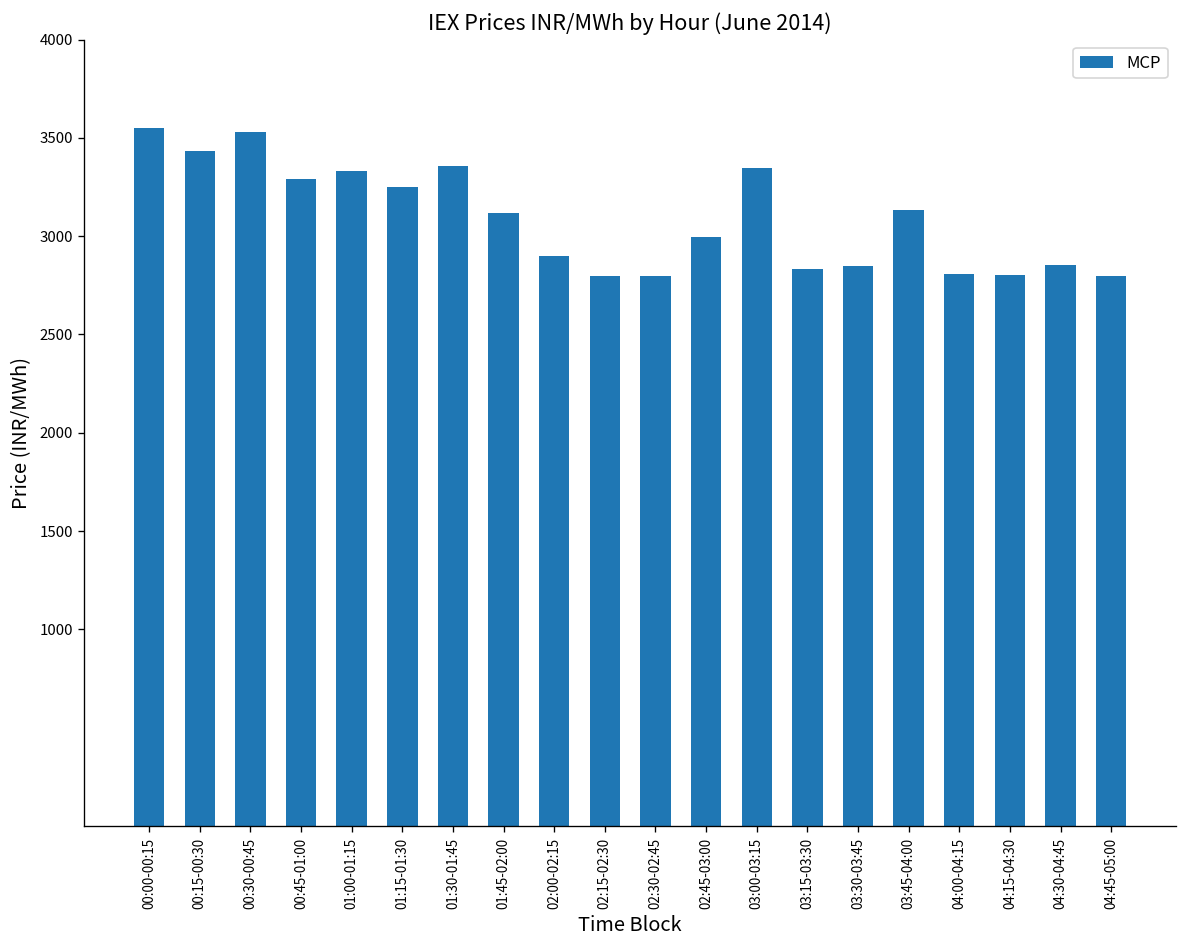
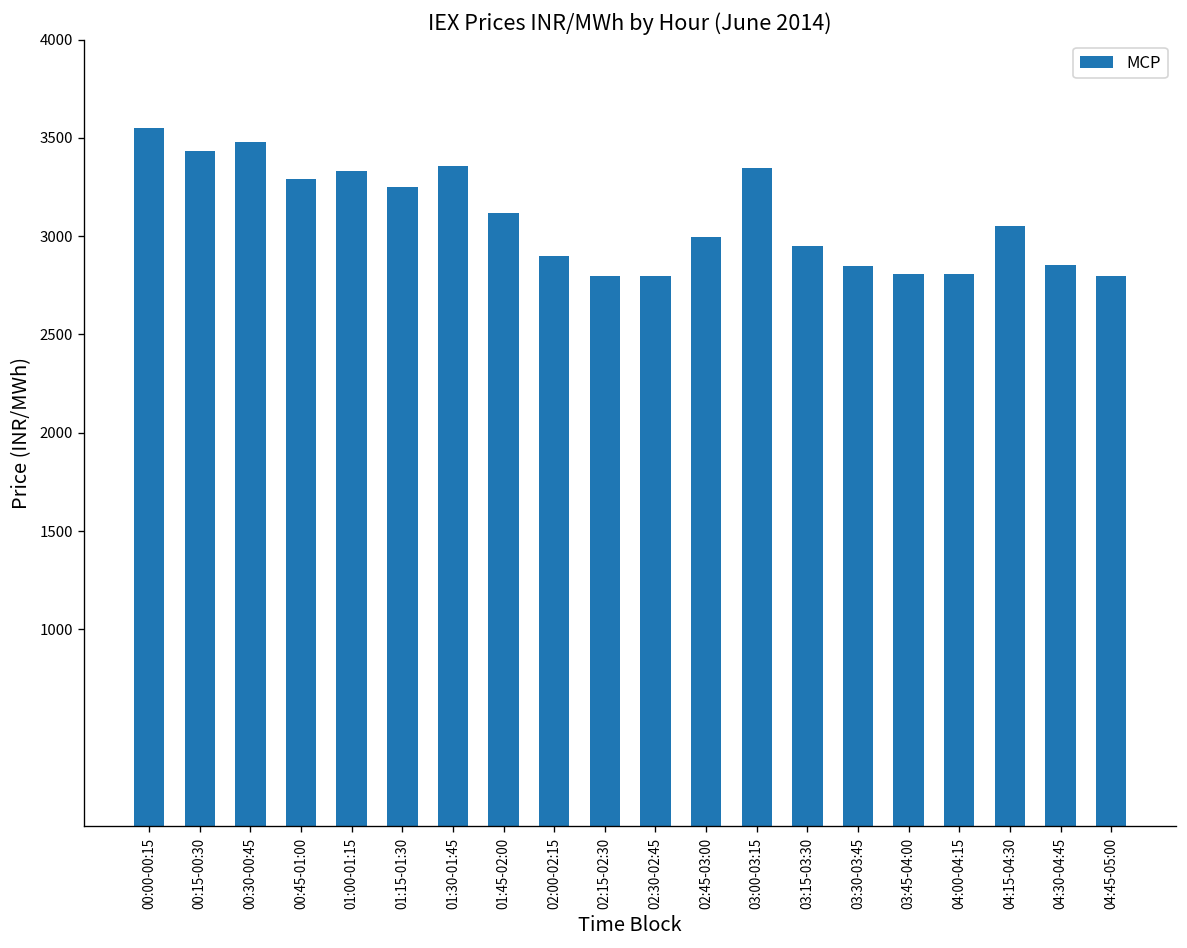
  {
    "00:00-00:15": 3550,
    "00:15-00:30": 3430,
-   "00:30-00:45": 3530,
+   "00:30-00:45": 3480,
    "00:45-01:00": 3290,
    "01:00-01:15": 3330,
    "01:15-01:30": 3250,
    "01:30-01:45": 3360,
    "01:45-02:00": 3120,
    "02:00-02:15": 2900,
    "02:15-02:30": 2800,
    "02:30-02:45": 2800,
    "02:45-03:00": 2990,
    "03:00-03:15": 3350,
-   "03:15-03:30": 2830,
+   "03:15-03:30": 2950,
    "03:30-03:45": 2850,
-   "03:45-04:00": 3130,
+   "03:45-04:00": 2810,
    "04:00-04:15": 2810,
-   "04:15-04:30": 2800,
+   "04:15-04:30": 3050,
    "04:30-04:45": 2850,
    "04:45-05:00": 2800
  }
